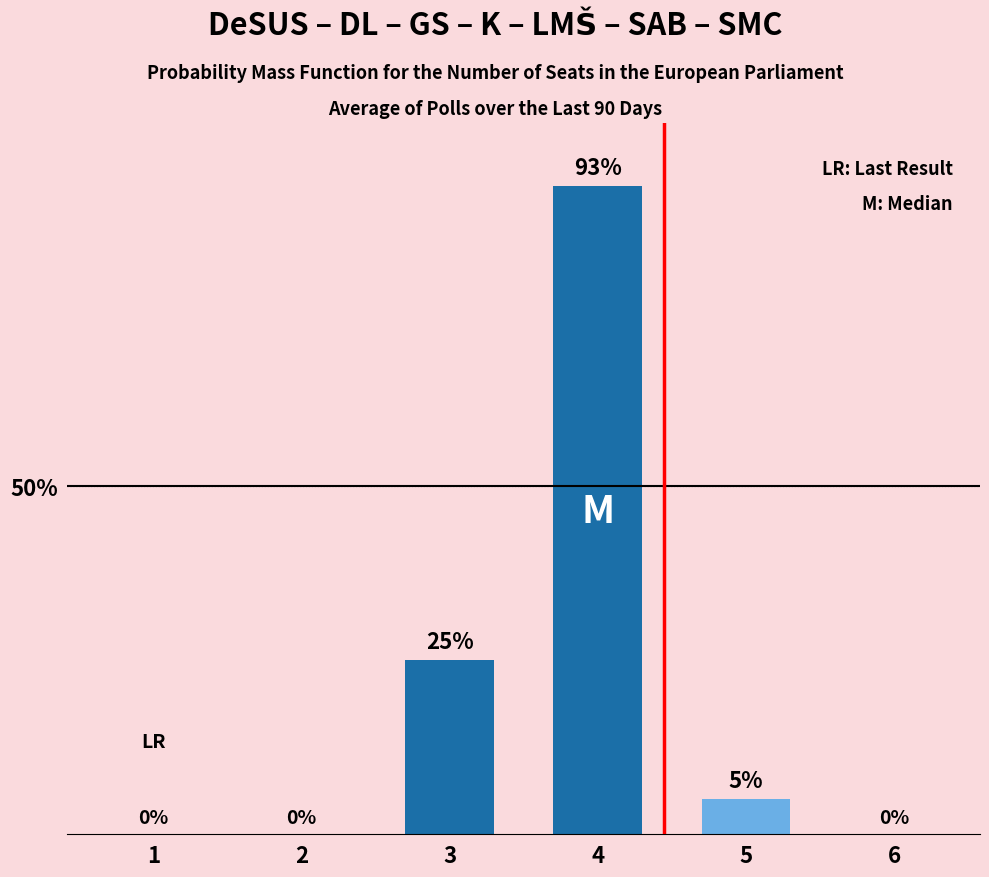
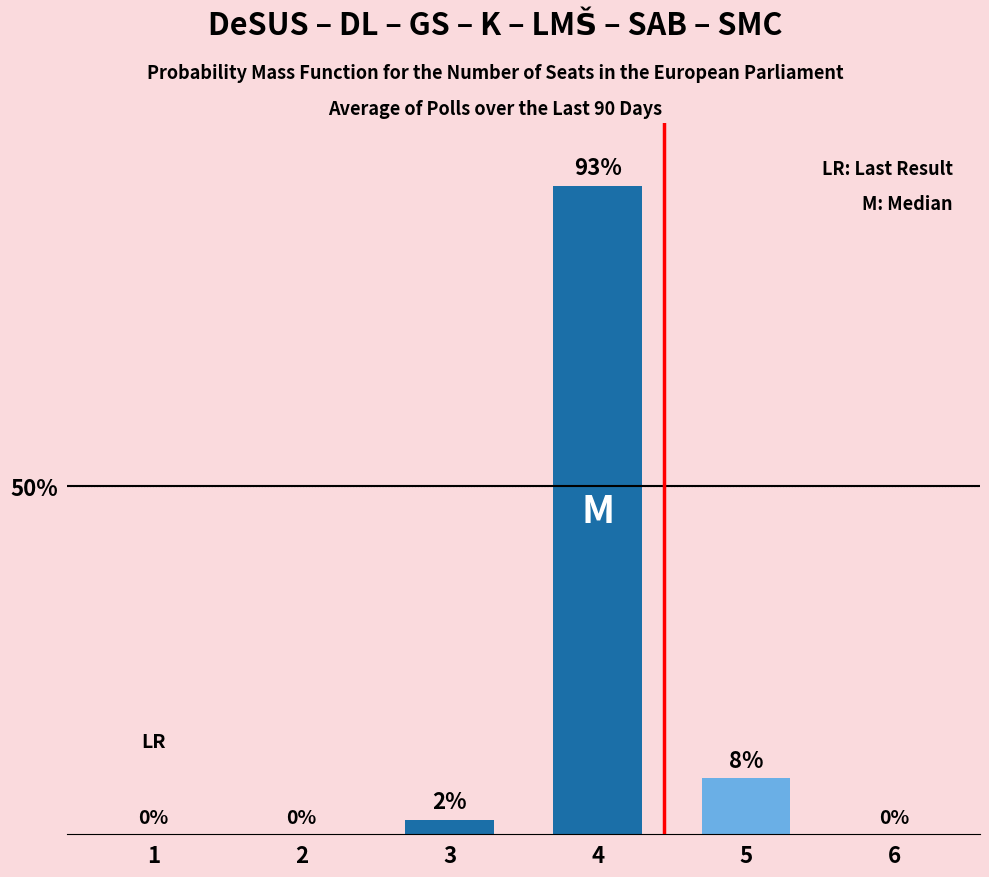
  {
    "1": "0%",
    "2": "0%",
-   "3": "25%",
+   "3": "2%",
    "4": "93%",
-   "5": "5%",
+   "5": "8%",
    "6": "0%"
  }
